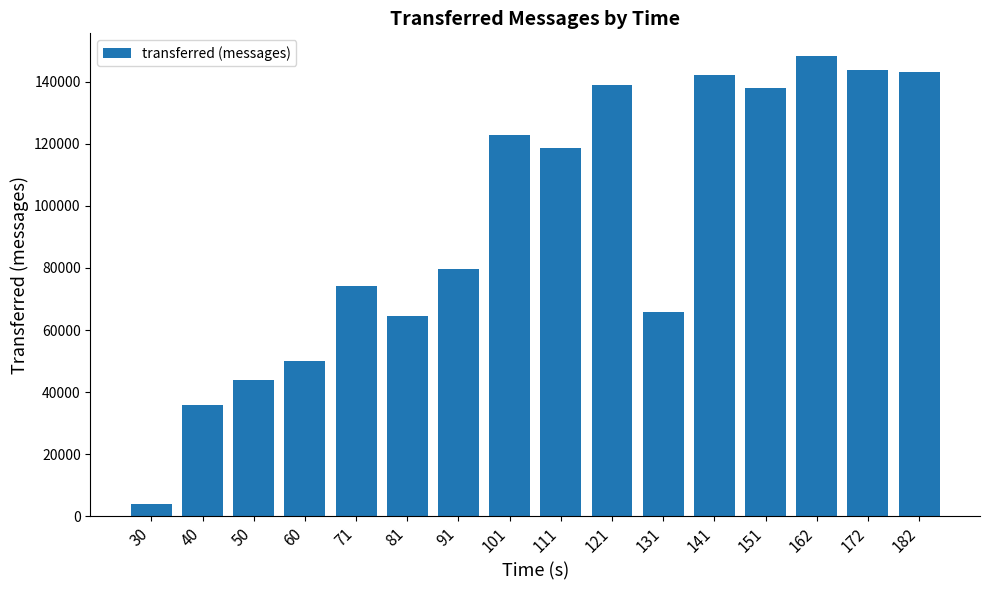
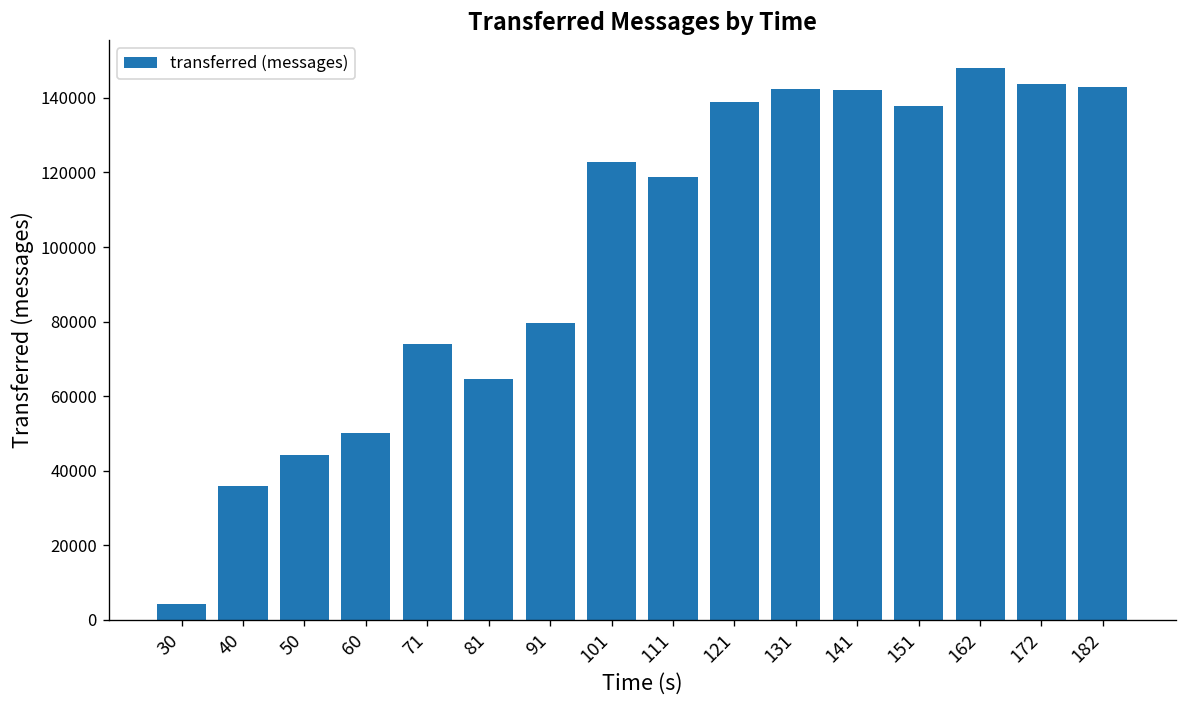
  {
    "30": 4000,
    "40": 36000,
    "50": 44000,
    "60": 50000,
    "71": 74000,
    "81": 65000,
    "91": 80000,
    "101": 123000,
    "111": 119000,
    "121": 139000,
-   "131": 66000,
+   "131": 142000,
    "141": 142000,
    "151": 138000,
    "162": 148000,
    "172": 144000,
    "182": 143000
  }
